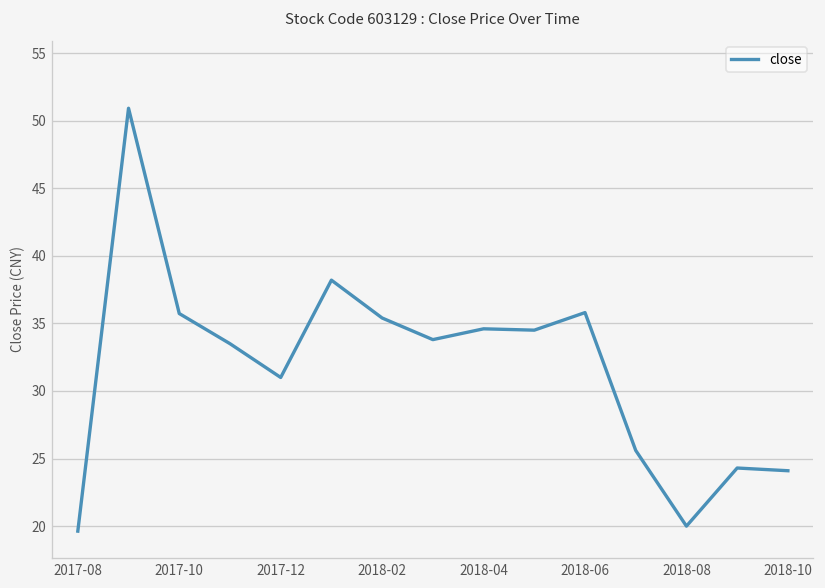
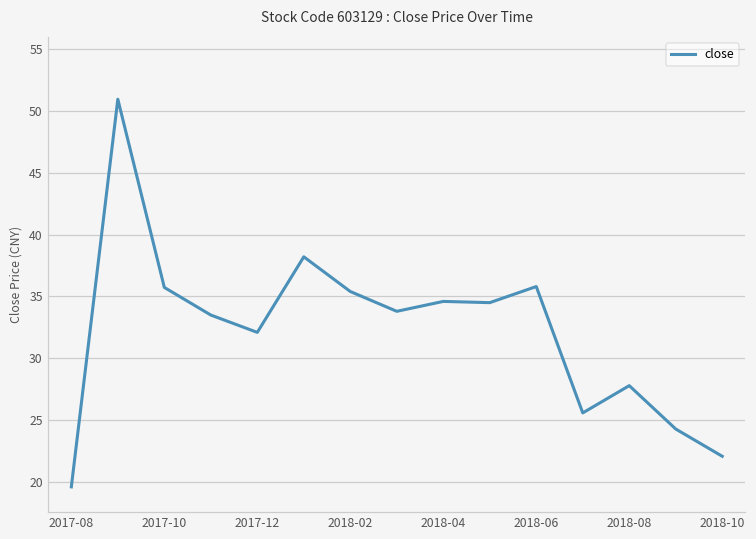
  {
    "2017-08": 19.6,
    "2017-10": 35.7,
-   "2017-12": 31.0,
+   "2017-12": 32.1,
    "2018-02": 35.4,
    "2018-04": 34.6,
    "2018-06": 35.8,
-   "2018-08": 20.0,
-   "2018-10": 24.1
+   "2018-08": 27.8,
+   "2018-10": 22.1
  }
